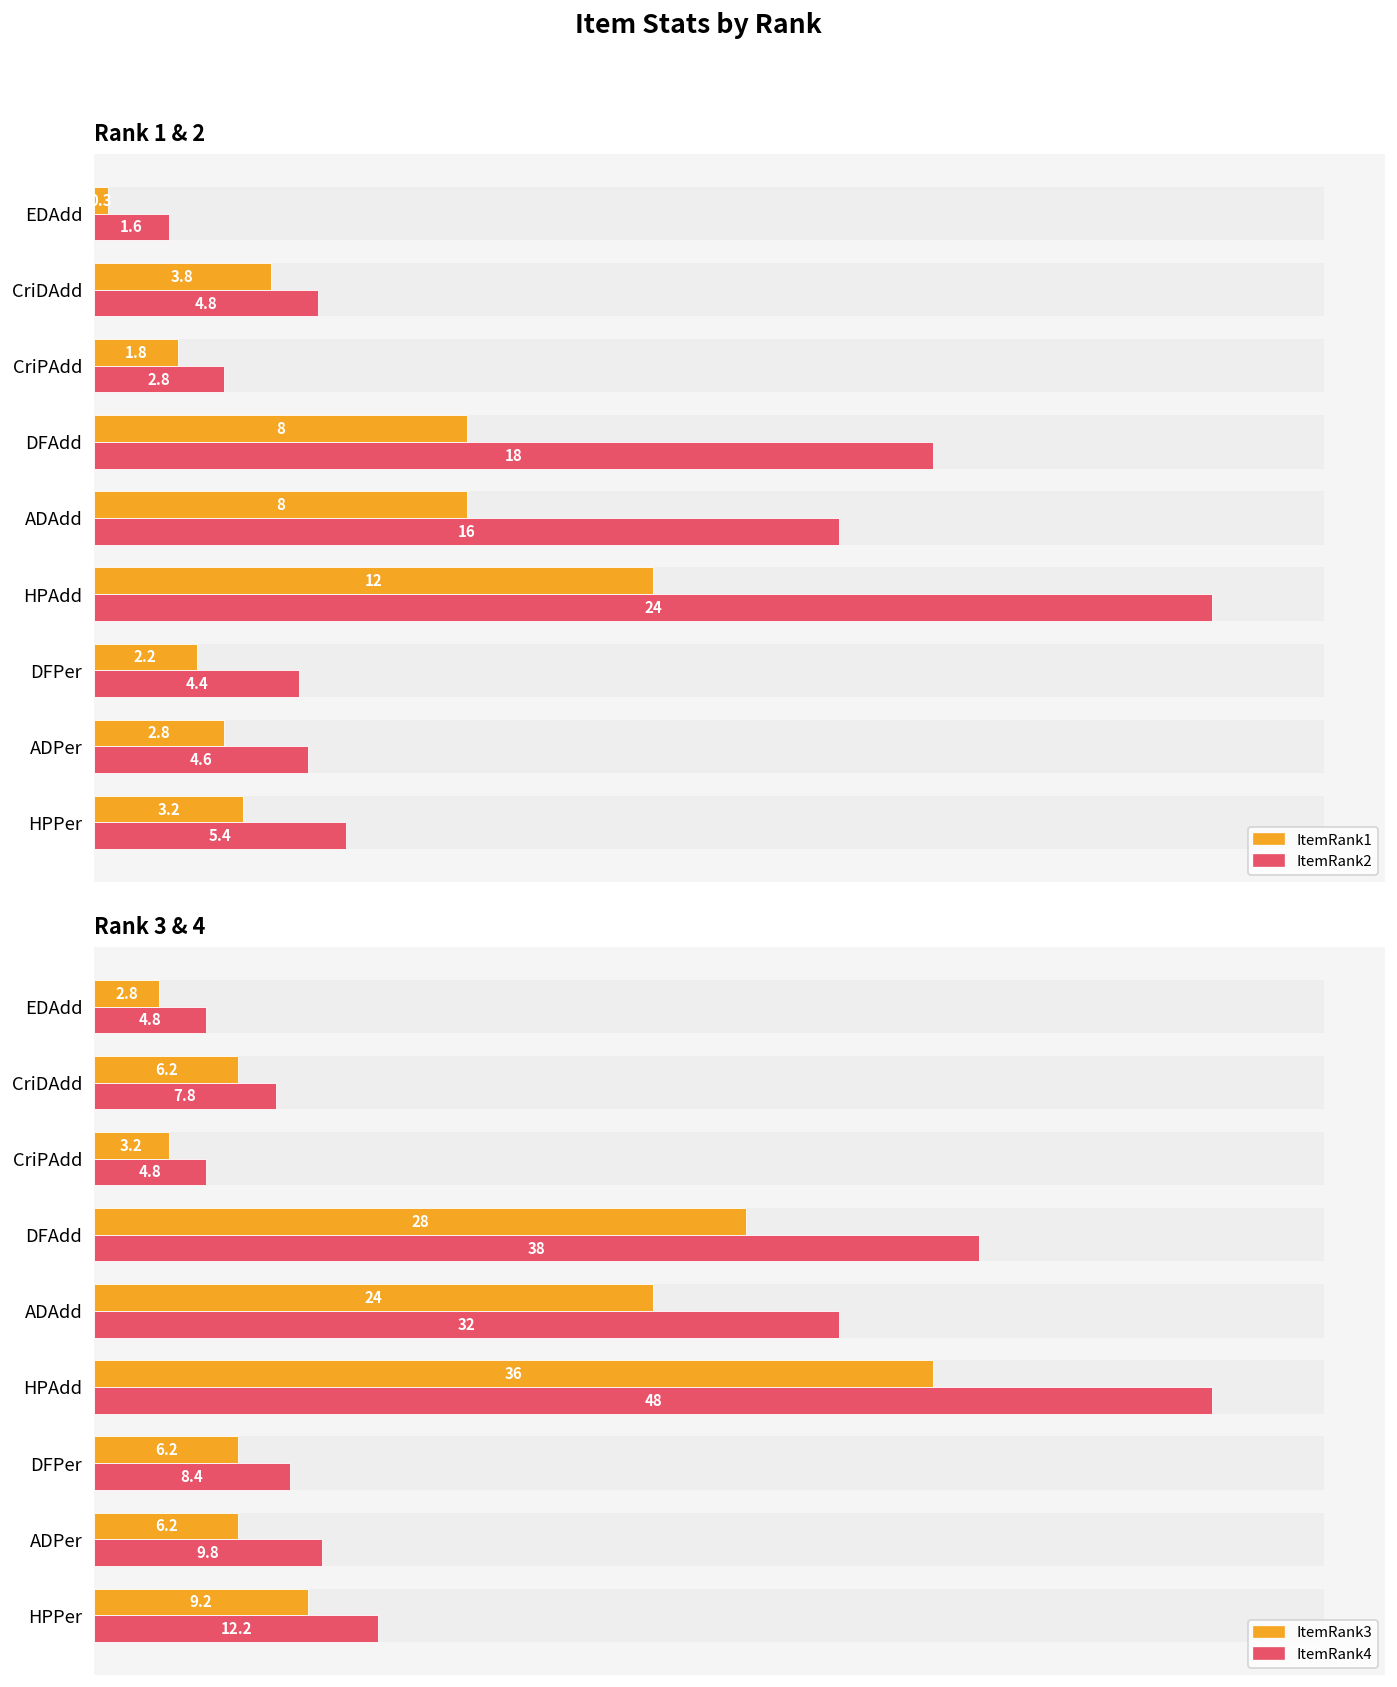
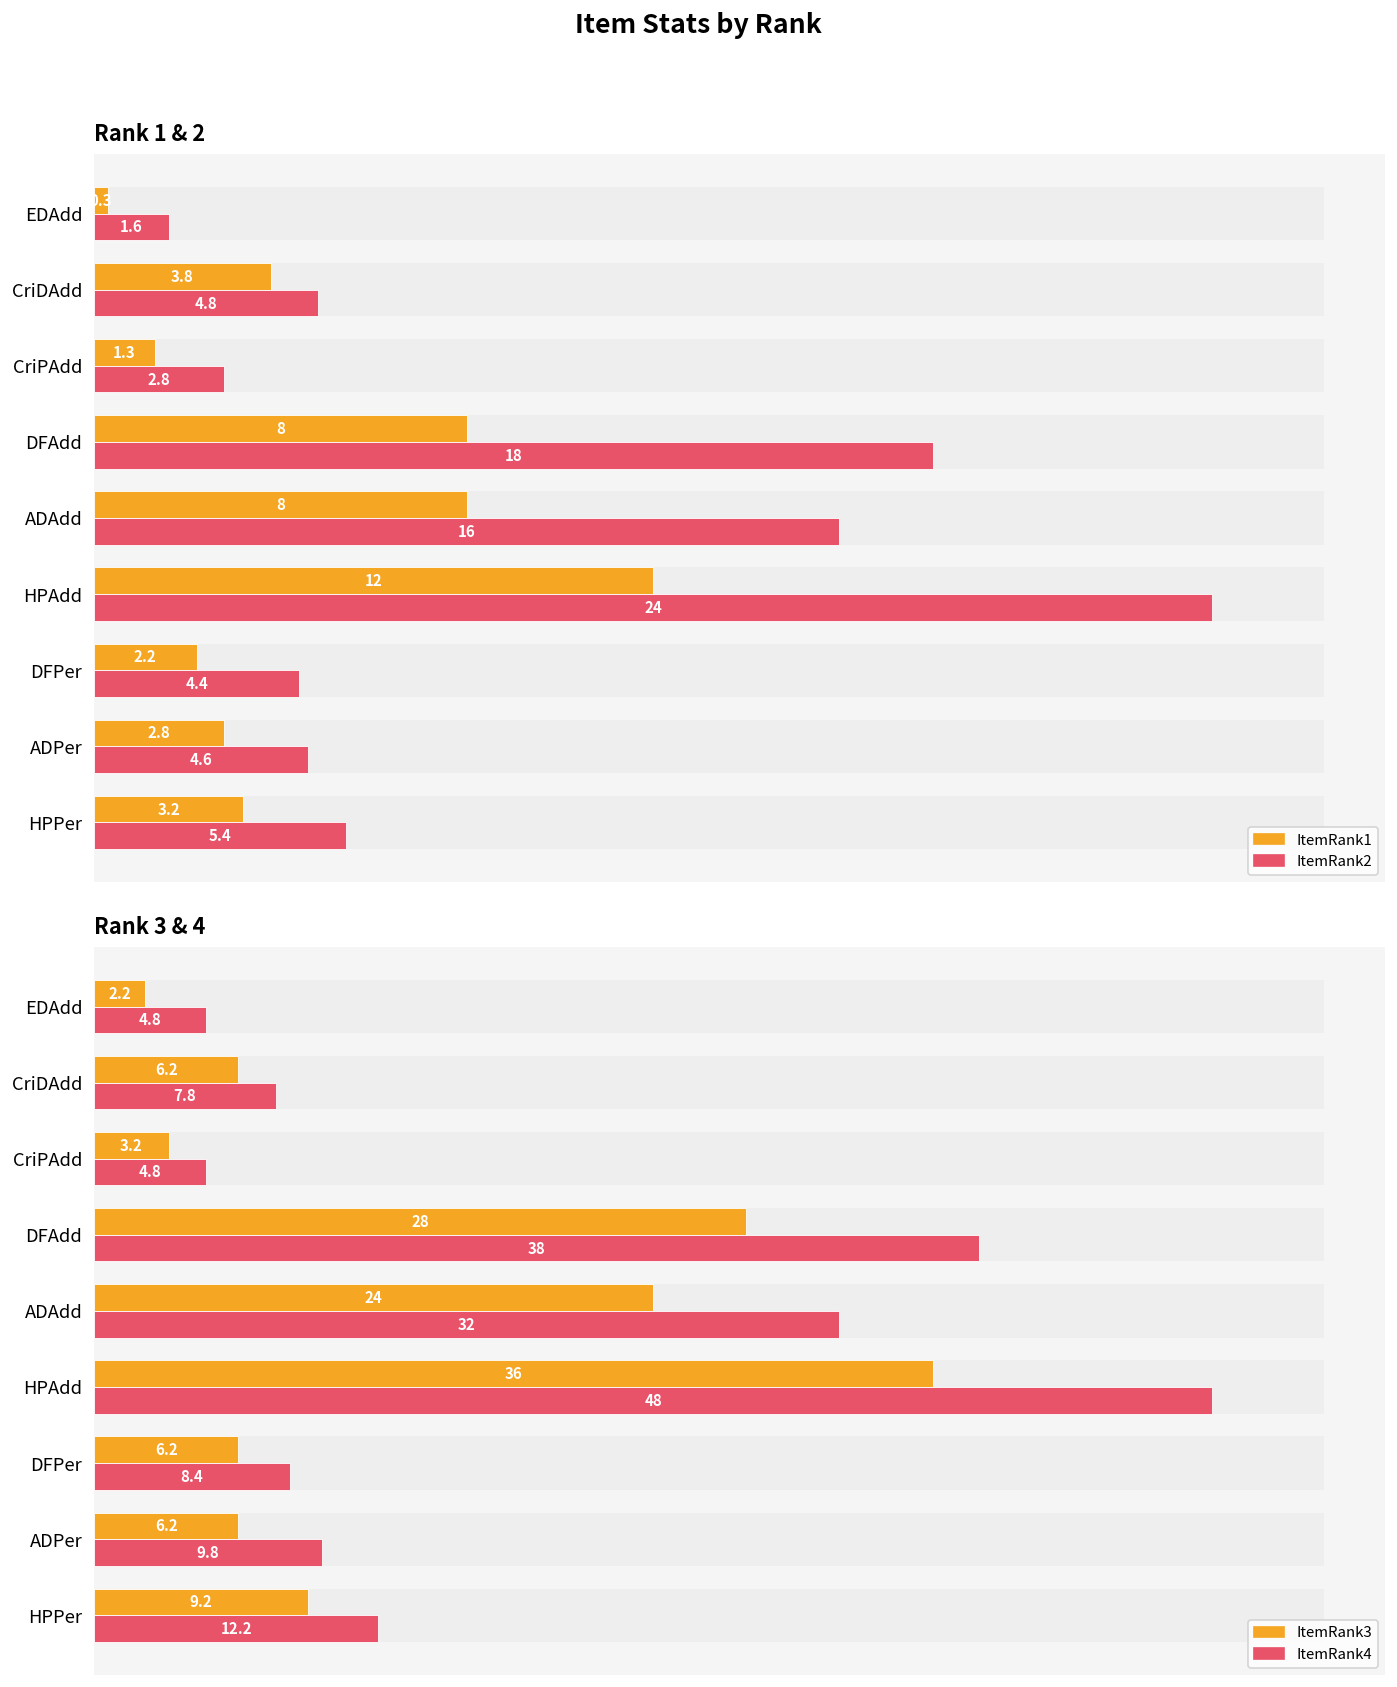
  {
    "Rank 1 & 2": {
      "ItemRank1": {
-       "CriPAdd": 1.8
+       "CriPAdd": 1.3
      }
    },
    "Rank 3 & 4": {
      "ItemRank3": {
-       "EDAdd": 2.8
+       "EDAdd": 2.2
      }
    }
  }
